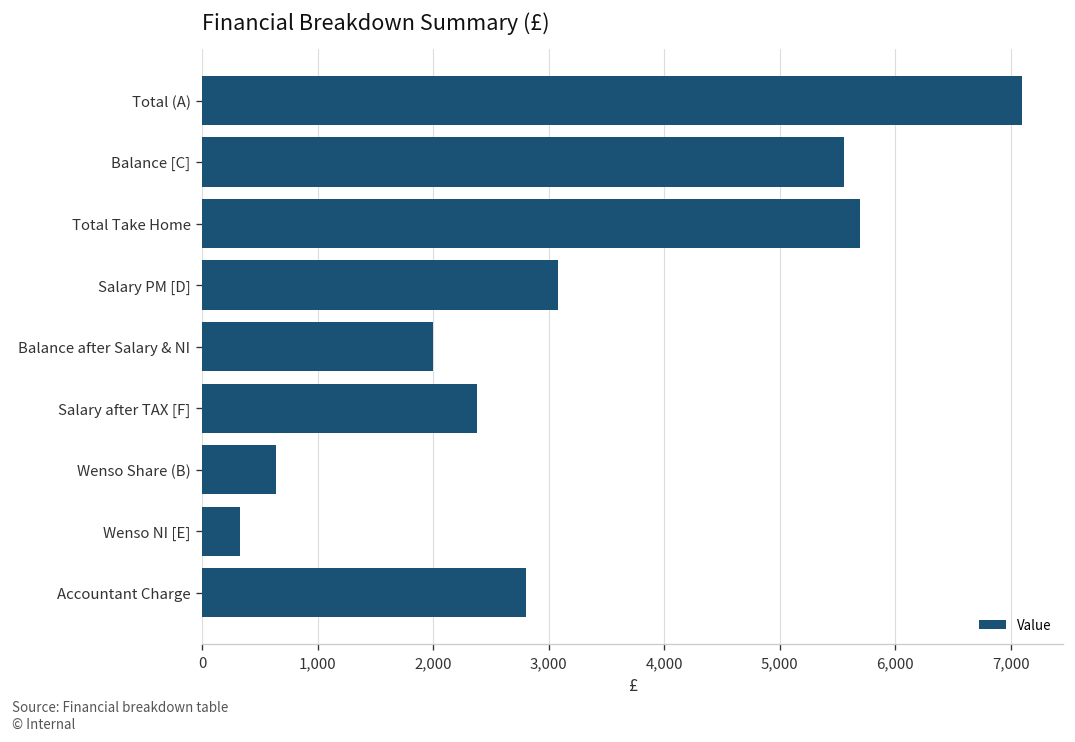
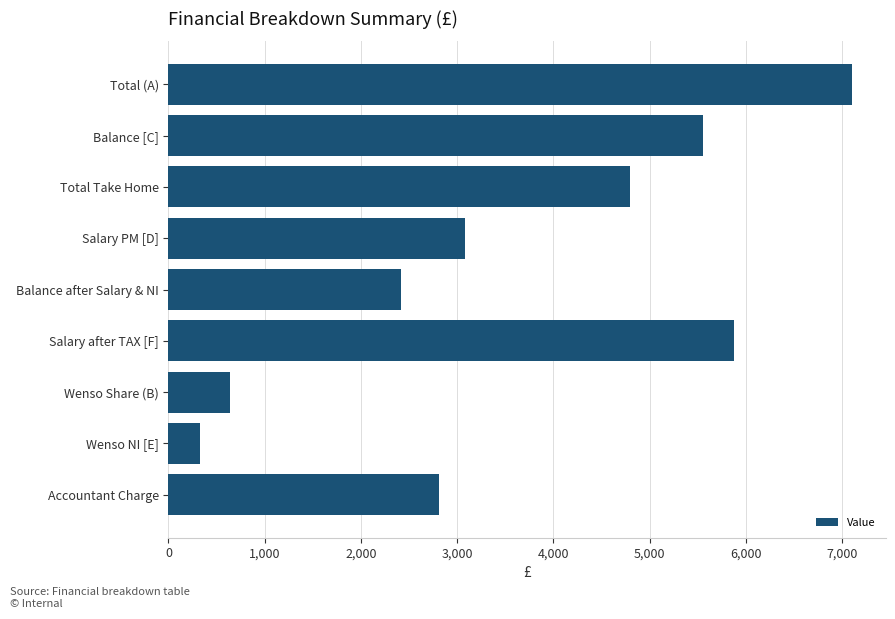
  {
    "Total (A)": "7,100",
    "Balance [C]": "5,600",
-   "Total Take Home": "5,700",
+   "Total Take Home": "4,800",
    "Salary PM [D]": "3,100",
-   "Balance after Salary & NI": "2,000",
-   "Salary after TAX [F]": "2,400",
+   "Balance after Salary & NI": "2,400",
+   "Salary after TAX [F]": "5,900",
    "Wenso Share (B)": "600",
    "Wenso NI [E]": "300",
    "Accountant Charge": "2,800"
  }
